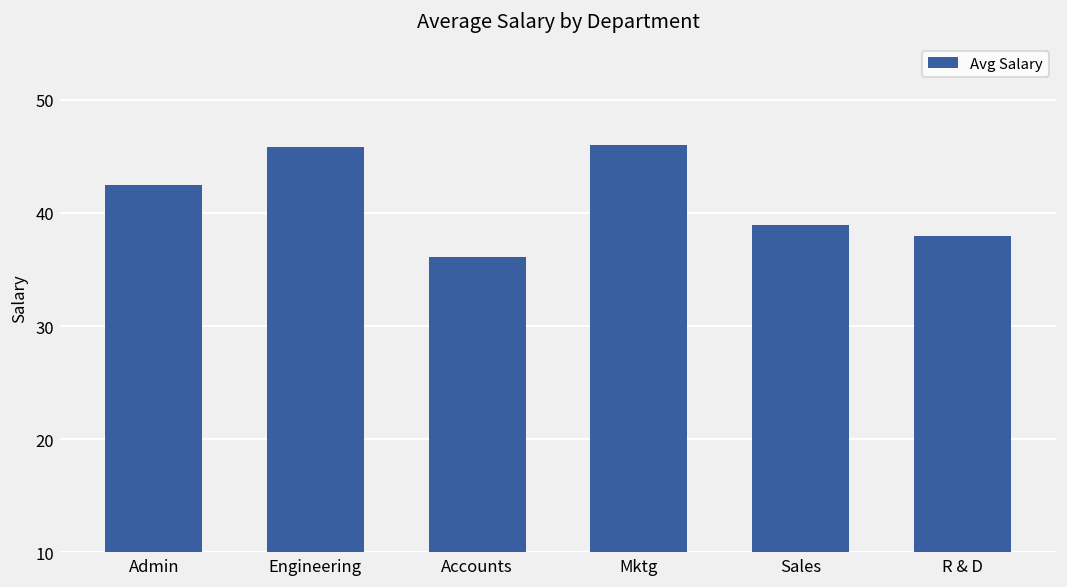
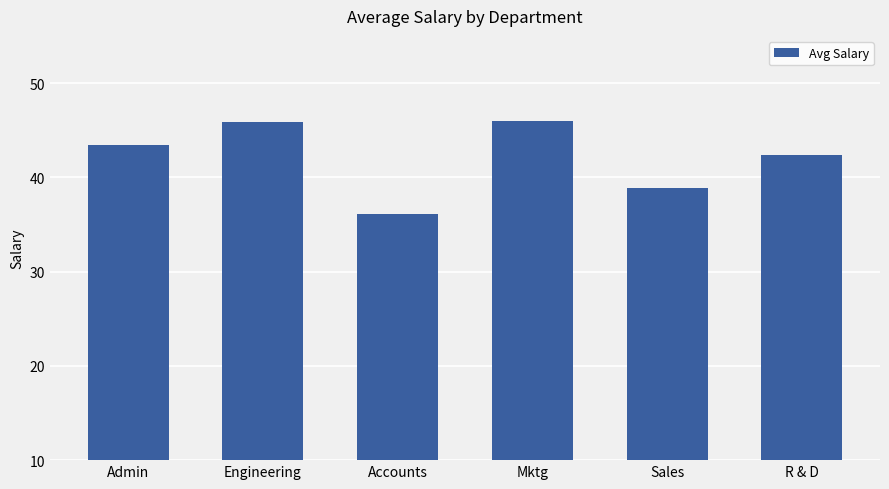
  {
-   "Admin": 42.5,
+   "Admin": 43.4,
    "Engineering": 46,
    "Accounts": 36,
    "Mktg": 46,
    "Sales": 39,
-   "R & D": 38
+   "R & D": 42
  }
